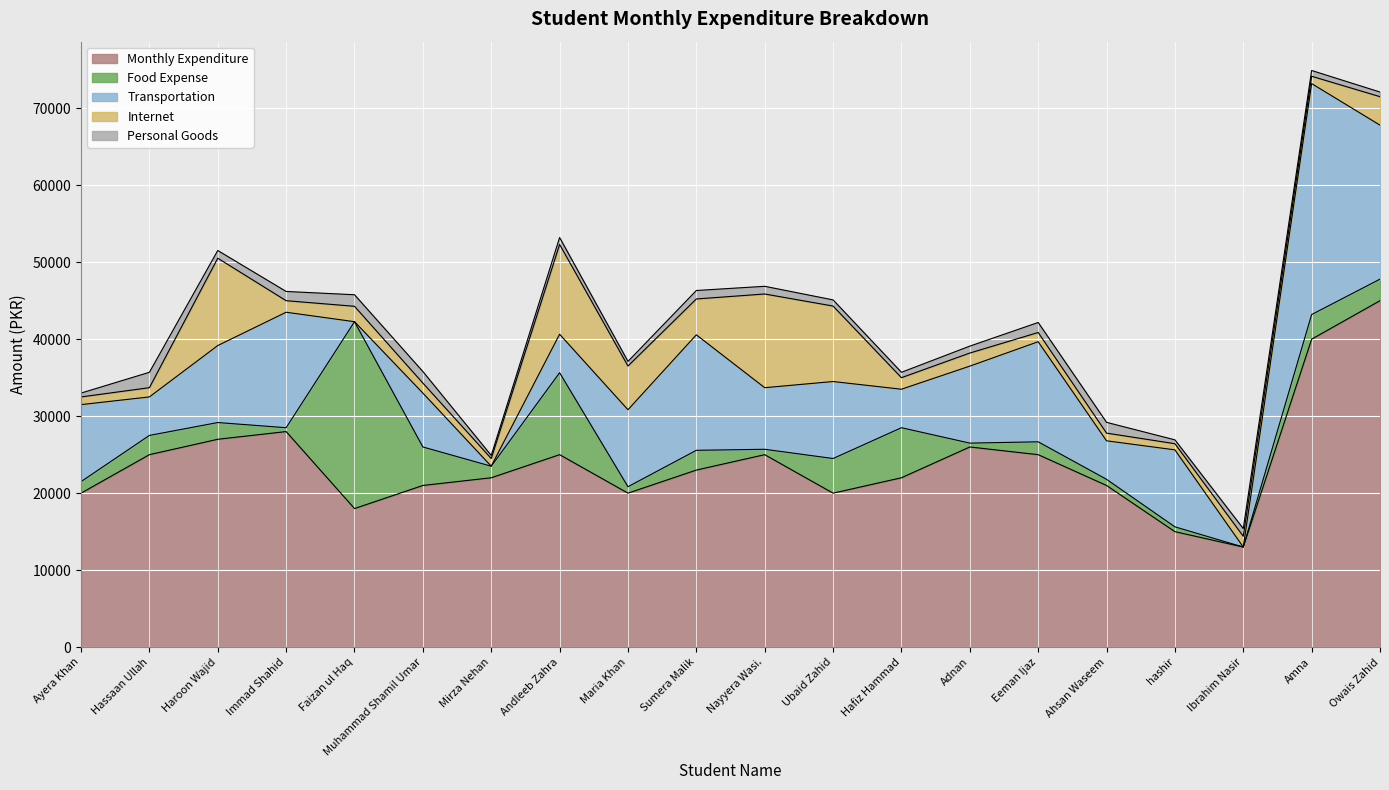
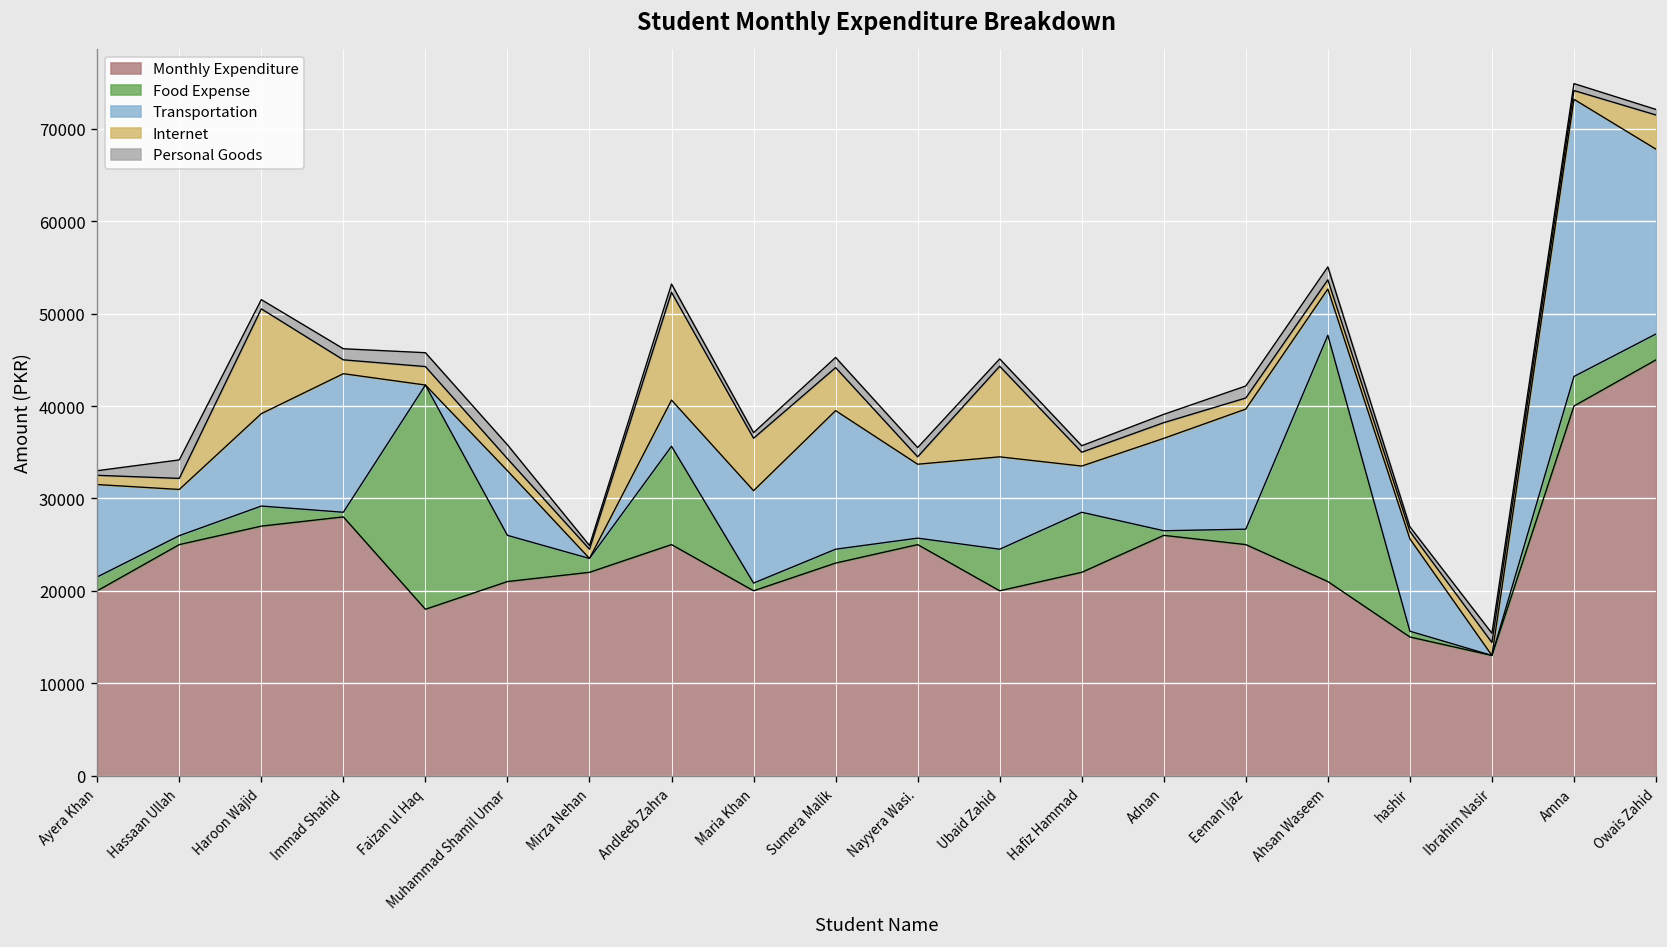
  {
    "Food Expense": {
      "Ayera Khan": 2000,
-     "Hassaan Ullah": 3000,
+     "Hassaan Ullah": 1000,
      "Haroon Wajid": 2000,
      "Immad Shahid": 1000,
      "Muhammad Shamil Umar": 5000,
      "Andleeb Zahra": 11000,
      "Maria Khan": 1000,
-     "Sumera Malik": 3000,
+     "Sumera Malik": 2000,
      "Nayyera Wasi.": 1000,
      "Ubaid Zahid": 5000,
      "Hafiz Hammad": 7000,
      "Adnan": 1000,
      "Eeman Ijaz": 2000,
-     "Ahsan Waseem": 1000,
+     "Ahsan Waseem": 27000,
      "hashir": 1000,
      "Amna": 3000,
      "Owais Zahid": 3000
    },
    "Internet": {
      "Ayera Khan": 1000,
      "Hassaan Ullah": 1000,
      "Haroon Wajid": 11000,
      "Immad Shahid": 2000,
      "Faizan ul Haq": 2000,
      "Muhammad Shamil Umar": 1000,
      "Mirza Nehan": 1000,
      "Andleeb Zahra": 12000,
      "Maria Khan": 6000,
      "Sumera Malik": 5000,
-     "Nayyera Wasi.": 12000,
+     "Nayyera Wasi.": 1000,
      "Ubaid Zahid": 10000,
      "Hafiz Hammad": 2000,
      "Adnan": 2000,
      "Eeman Ijaz": 1000,
      "Ahsan Waseem": 1000,
      "hashir": 1000,
      "Ibrahim Nasir": 1000,
      "Amna": 1000,
      "Owais Zahid": 4000
    }
  }
